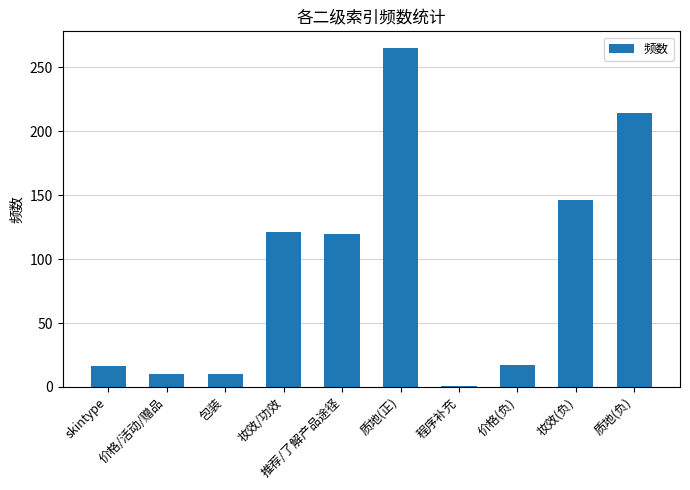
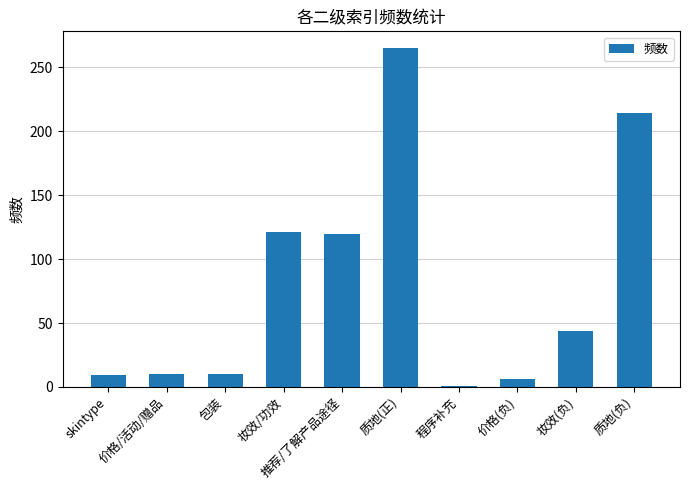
  {
-   "skintype": 16,
+   "skintype": 9,
    "价格/活动/赠品": 10,
    "包装": 10,
    "妆效/功效": 121,
    "推荐/了解产品途径": 120,
    "质地(正)": 265,
-   "价格(负)": 17,
-   "妆效(负)": 146,
+   "价格(负)": 6,
+   "妆效(负)": 44,
    "质地(负)": 214
  }
